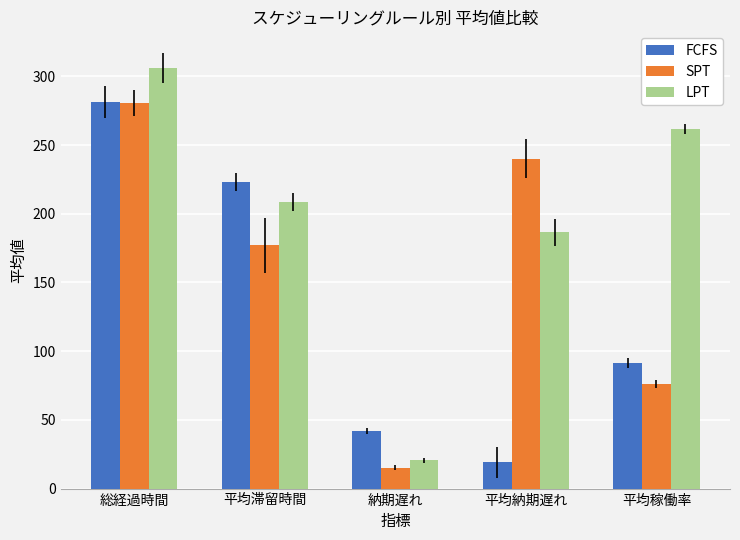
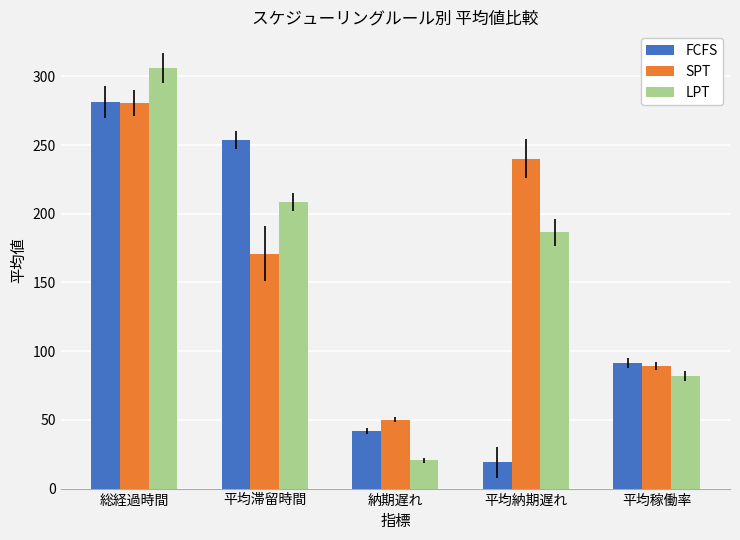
  {
    "FCFS": {
      "総経過時間": 281,
-     "平均滞留時間": 223,
+     "平均滞留時間": 254,
      "納期遅れ": 42,
      "平均納期遅れ": 19,
      "平均稼働率": 91
    },
    "SPT": {
      "総経過時間": 280,
-     "平均滞留時間": 177,
-     "納期遅れ": 15,
+     "平均滞留時間": 171,
+     "納期遅れ": 50,
      "平均納期遅れ": 240,
-     "平均稼働率": 76
+     "平均稼働率": 89
    },
    "LPT": {
      "総経過時間": 306,
      "平均滞留時間": 209,
      "納期遅れ": 21,
      "平均納期遅れ": 186,
-     "平均稼働率": 262
+     "平均稼働率": 82
    }
  }
